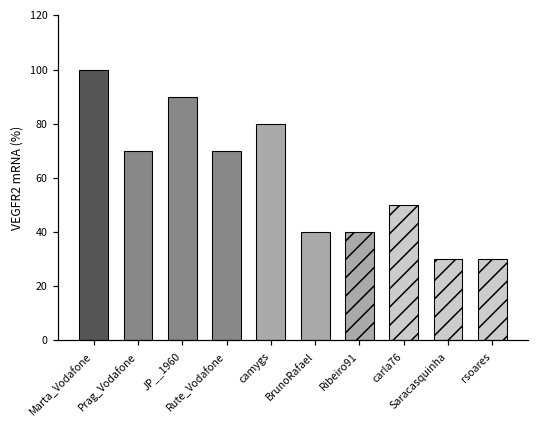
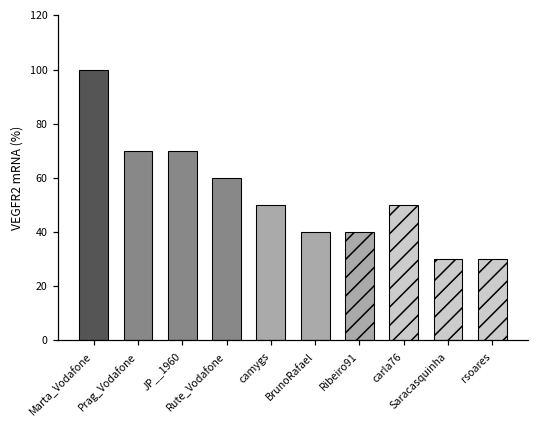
  {
    "Marta_Vodafone": 100,
    "Prag_Vodafone": 70,
-   "JP__1960": 90,
-   "Rute_Vodafone": 70,
-   "camygs": 80,
+   "JP__1960": 70,
+   "Rute_Vodafone": 60,
+   "camygs": 50,
    "BrunoRafael": 40,
    "Ribeiro91": 40,
    "carla76": 50,
    "Saracasquinha": 30,
    "rsoares": 30
  }
